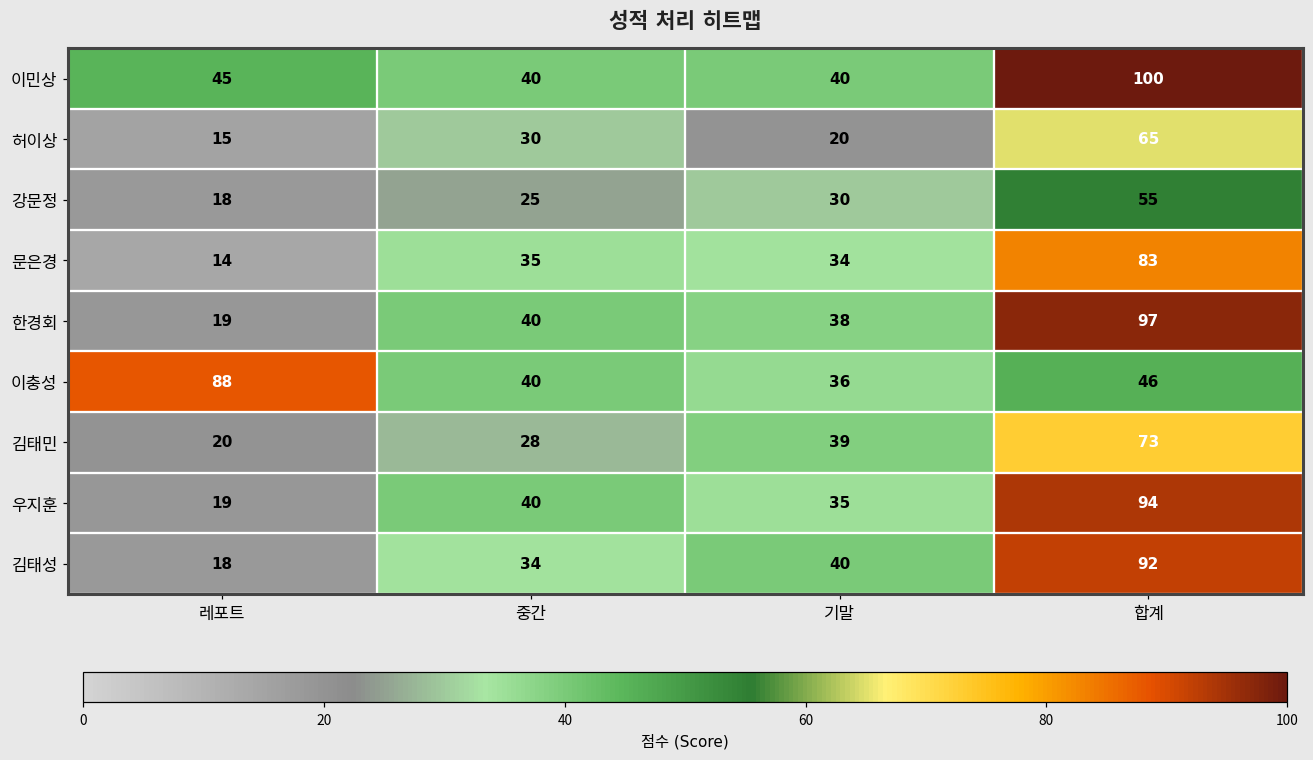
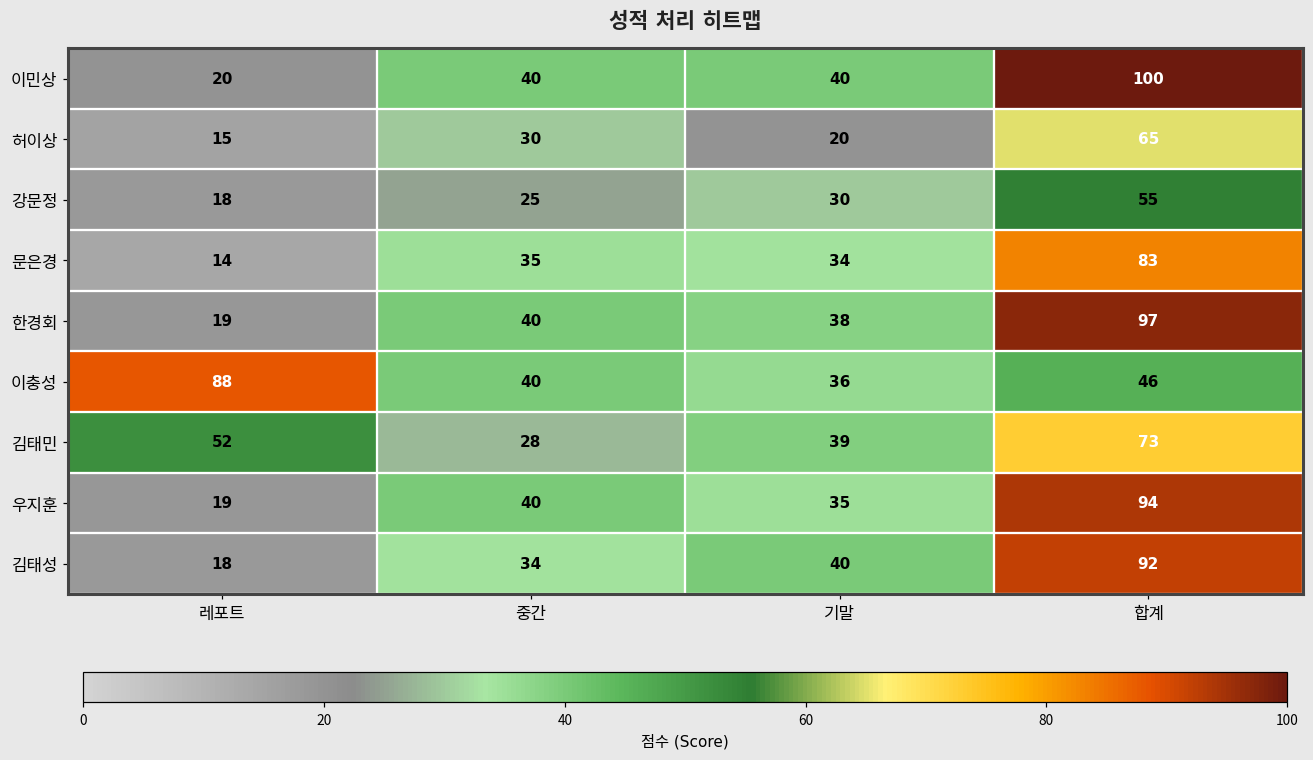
  {
    "이민상": {
-     "레포트": 45,
+     "레포트": 20,
      "중간": 40,
      "기말": 40,
      "합계": 100
    },
    "허이상": {
      "레포트": 15,
      "중간": 30,
      "기말": 20,
      "합계": 65
    },
    "강문정": {
      "레포트": 18,
      "중간": 25,
      "기말": 30,
      "합계": 55
    },
    "문은경": {
      "레포트": 14,
      "중간": 35,
      "기말": 34,
      "합계": 83
    },
    "한경회": {
      "레포트": 19,
      "중간": 40,
      "기말": 38,
      "합계": 97
    },
    "이충성": {
      "레포트": 88,
      "중간": 40,
      "기말": 36,
      "합계": 46
    },
    "김태민": {
-     "레포트": 20,
+     "레포트": 52,
      "중간": 28,
      "기말": 39,
      "합계": 73
    },
    "우지훈": {
      "레포트": 19,
      "중간": 40,
      "기말": 35,
      "합계": 94
    },
    "김태성": {
      "레포트": 18,
      "중간": 34,
      "기말": 40,
      "합계": 92
    }
  }
